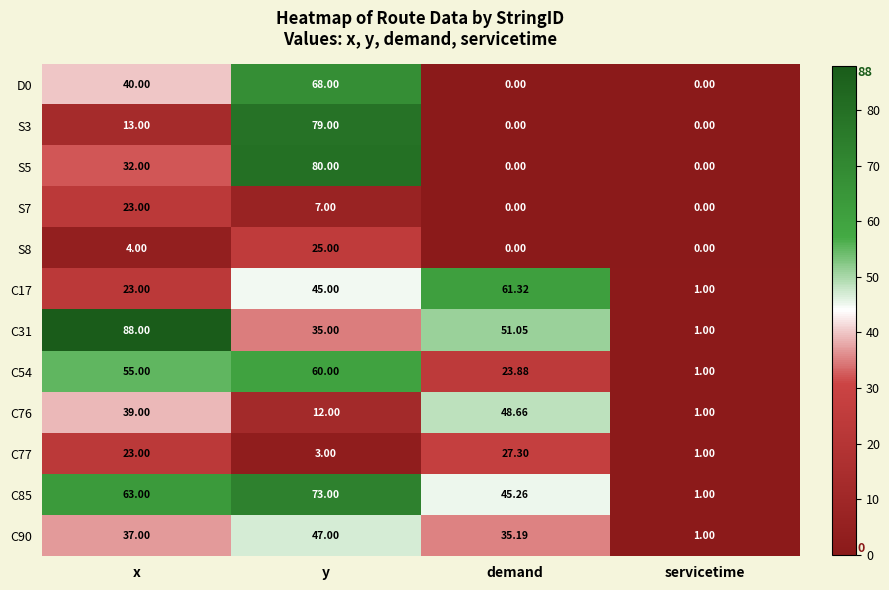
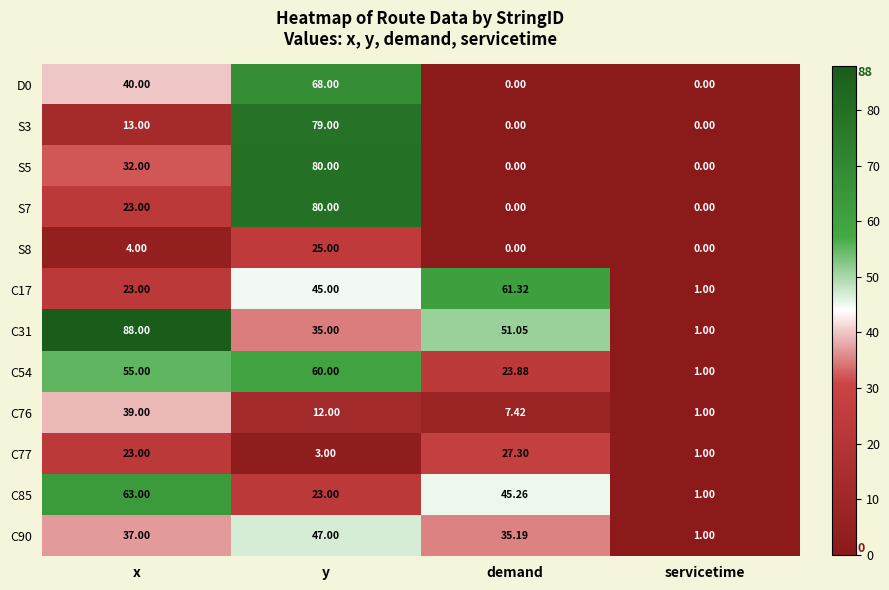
  {
    "D0": {
      "x": 40.00,
      "y": 68.00,
      "demand": 0.00,
      "servicetime": 0.00
    },
    "S3": {
      "x": 13.00,
      "y": 79.00,
      "demand": 0.00,
      "servicetime": 0.00
    },
    "S5": {
      "x": 32.00,
      "y": 80.00,
      "demand": 0.00,
      "servicetime": 0.00
    },
    "S7": {
      "x": 23.00,
-     "y": 7.00,
+     "y": 80.00,
      "demand": 0.00,
      "servicetime": 0.00
    },
    "S8": {
      "x": 4.00,
      "y": 25.00,
      "demand": 0.00,
      "servicetime": 0.00
    },
    "C17": {
      "x": 23.00,
      "y": 45.00,
      "demand": 61.32,
      "servicetime": 1.00
    },
    "C31": {
      "x": 88.00,
      "y": 35.00,
      "demand": 51.05,
      "servicetime": 1.00
    },
    "C54": {
      "x": 55.00,
      "y": 60.00,
      "demand": 23.88,
      "servicetime": 1.00
    },
    "C76": {
      "x": 39.00,
      "y": 12.00,
-     "demand": 48.66,
+     "demand": 7.42,
      "servicetime": 1.00
    },
    "C77": {
      "x": 23.00,
      "y": 3.00,
      "demand": 27.30,
      "servicetime": 1.00
    },
    "C85": {
      "x": 63.00,
-     "y": 73.00,
+     "y": 23.00,
      "demand": 45.26,
      "servicetime": 1.00
    },
    "C90": {
      "x": 37.00,
      "y": 47.00,
      "demand": 35.19,
      "servicetime": 1.00
    }
  }
